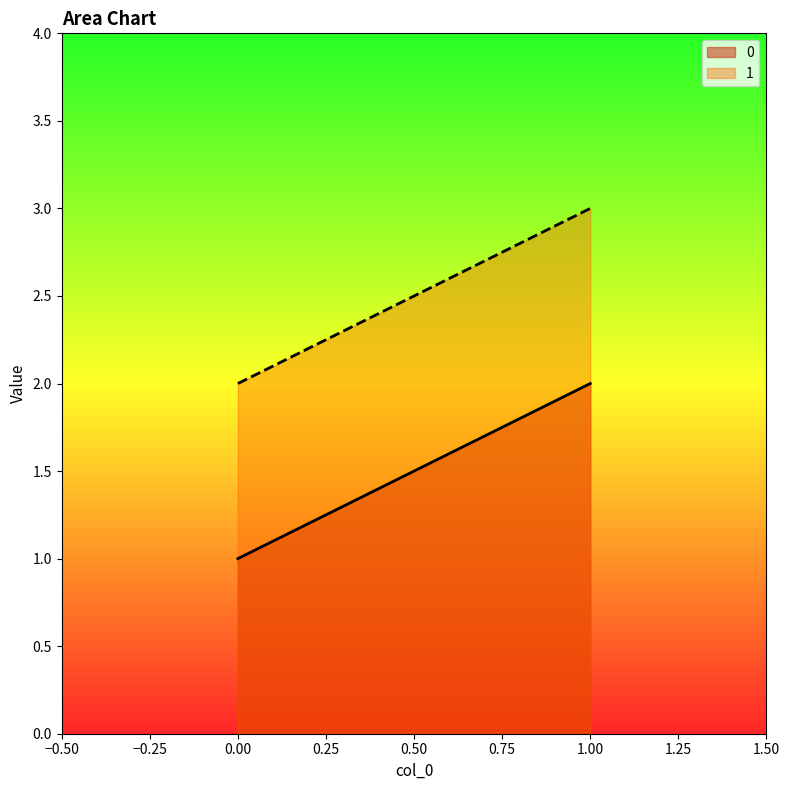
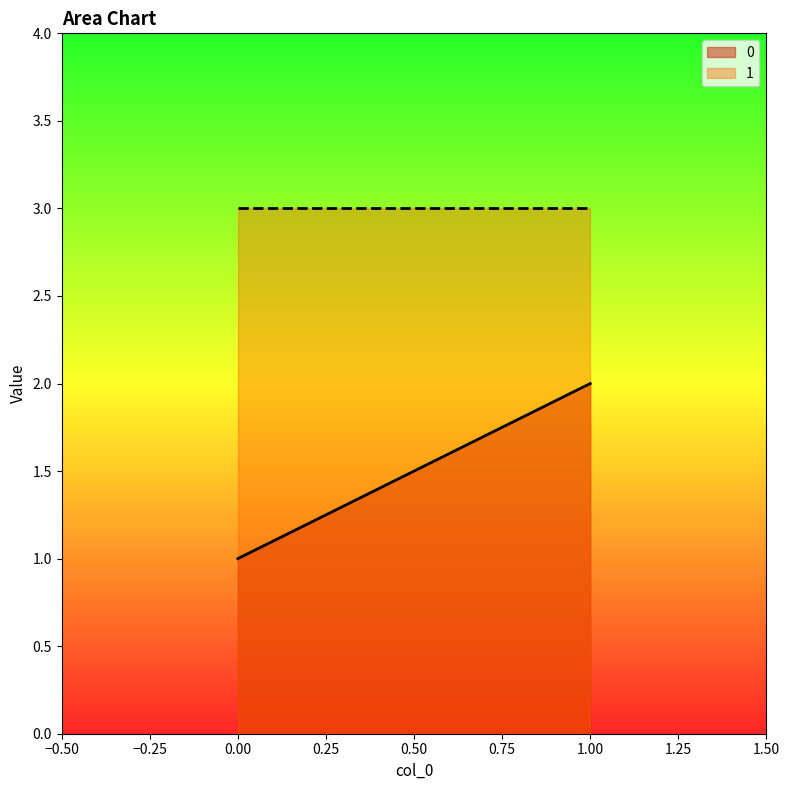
  {
    "0": {
      "0.00": 1,
      "1.00": 2
    },
    "1": {
-     "0.00": 2,
+     "0.00": 3,
      "1.00": 3
    }
  }
